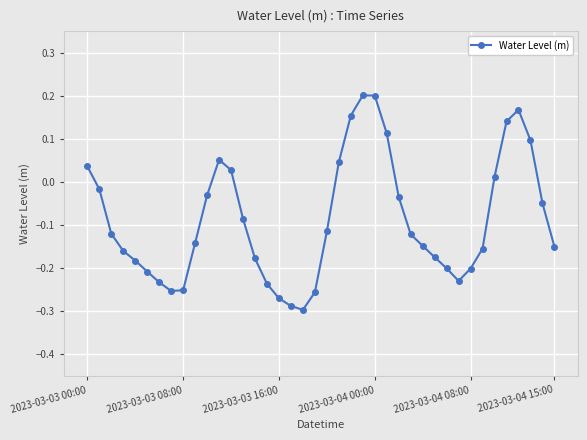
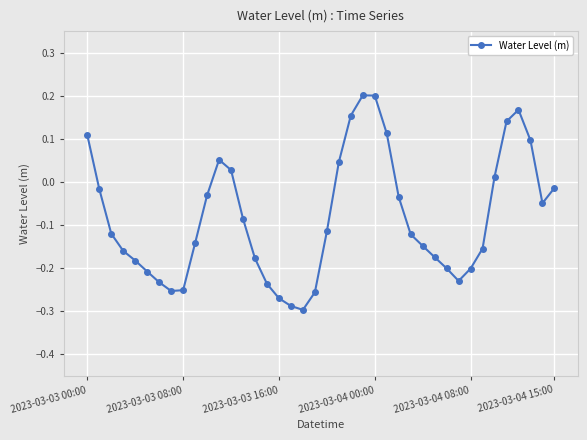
  {
-   "2023-03-03 00:00": 0.04,
+   "2023-03-03 00:00": 0.11,
    "2023-03-03 08:00": -0.25,
    "2023-03-03 16:00": -0.27,
    "2023-03-04 00:00": 0.20,
    "2023-03-04 08:00": -0.20,
-   "2023-03-04 15:00": -0.15
+   "2023-03-04 15:00": -0.01
  }
